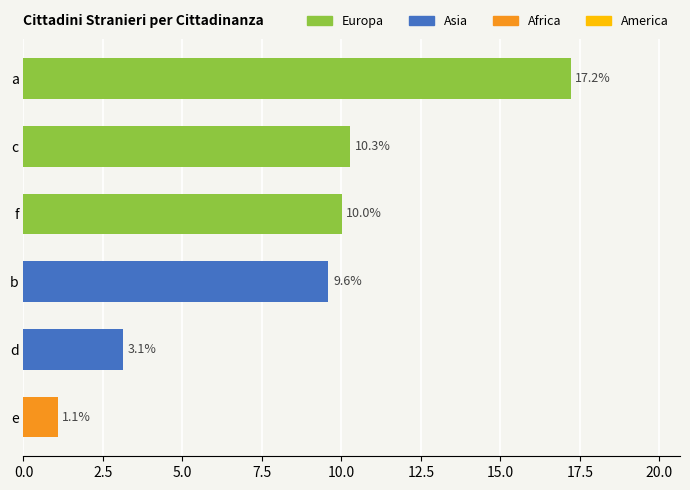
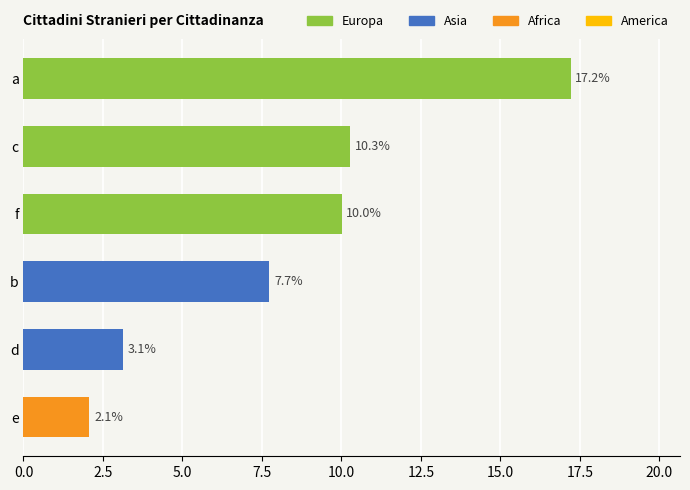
  {
    "a": "17.2%",
    "c": "10.3%",
    "f": "10.0%",
-   "b": "9.6%",
+   "b": "7.7%",
    "d": "3.1%",
-   "e": "1.1%"
+   "e": "2.1%"
  }
